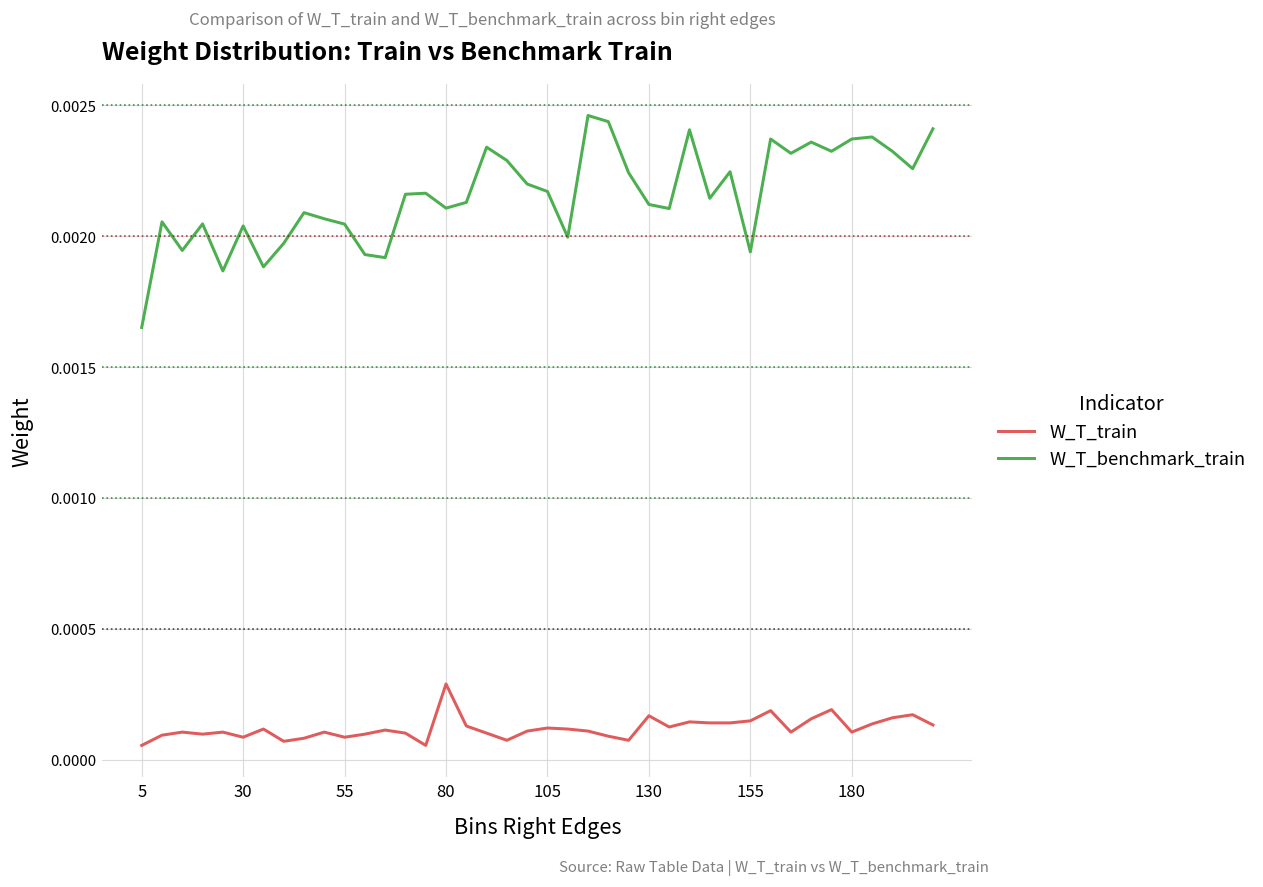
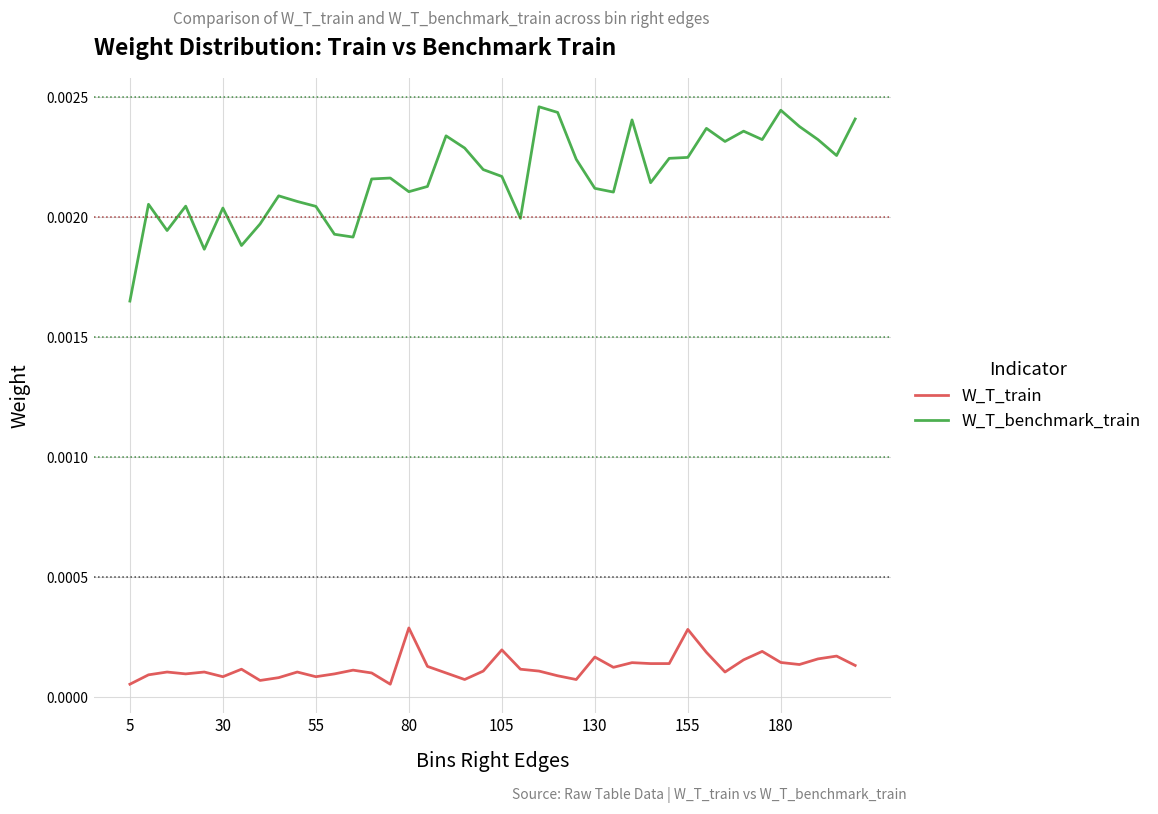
  {
    "W_T_train": {
      "5": 0.00005,
      "30": 0.00009,
      "55": 0.00009,
      "80": 0.00029,
-     "105": 0.00012,
+     "105": 0.00020,
      "130": 0.00017,
-     "155": 0.00015,
-     "180": 0.00011
+     "155": 0.00028,
+     "180": 0.00015
    },
    "W_T_benchmark_train": {
      "5": 0.00165,
      "30": 0.00204,
      "55": 0.00205,
      "80": 0.00211,
      "105": 0.00217,
      "130": 0.00212,
-     "155": 0.00194,
-     "180": 0.00237
+     "155": 0.00225,
+     "180": 0.00245
    }
  }
